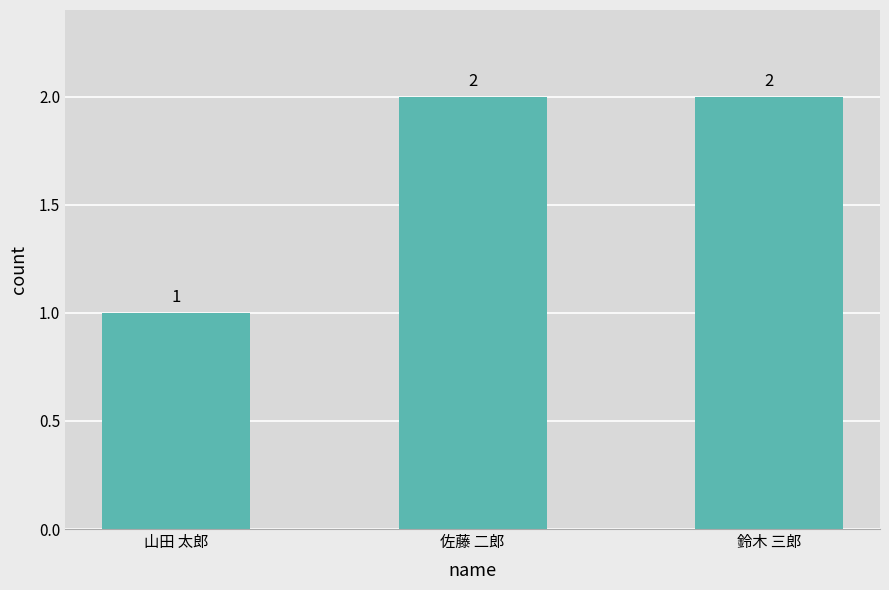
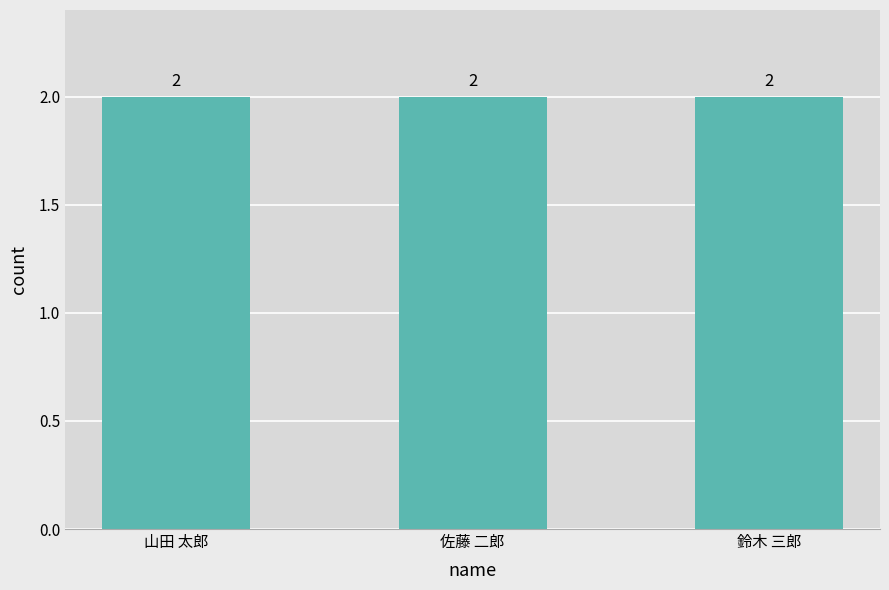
  {
-   "山田 太郎": 1,
+   "山田 太郎": 2,
    "佐藤 二郎": 2,
    "鈴木 三郎": 2
  }
